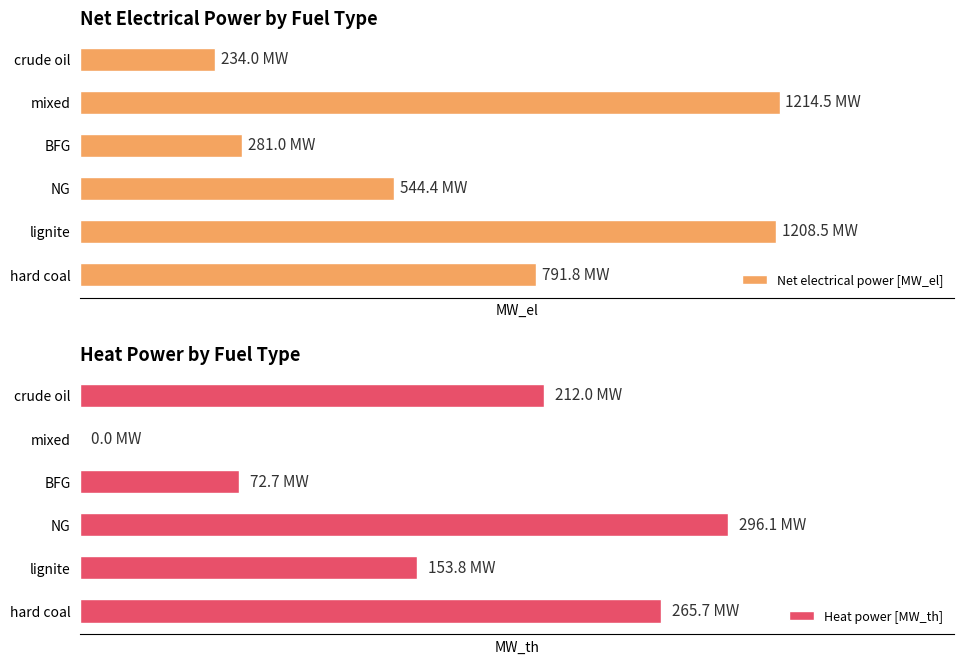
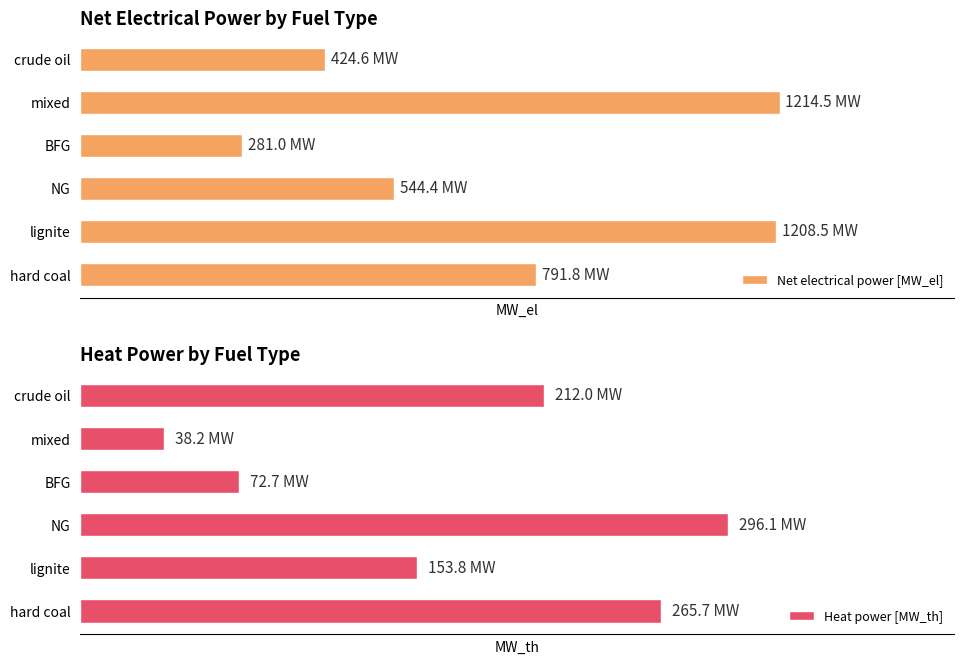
  {
    "Net Electrical Power by Fuel Type": {
-     "crude oil": 234.0,
+     "crude oil": 424.6,
      "mixed": 1214.5,
      "BFG": 281.0,
      "NG": 544.4,
      "lignite": 1208.5,
      "hard coal": 791.8
    },
    "Heat Power by Fuel Type": {
      "crude oil": 212.0,
-     "mixed": 0.0,
+     "mixed": 38.2,
      "BFG": 72.7,
      "NG": 296.1,
      "lignite": 153.8,
      "hard coal": 265.7
    }
  }
